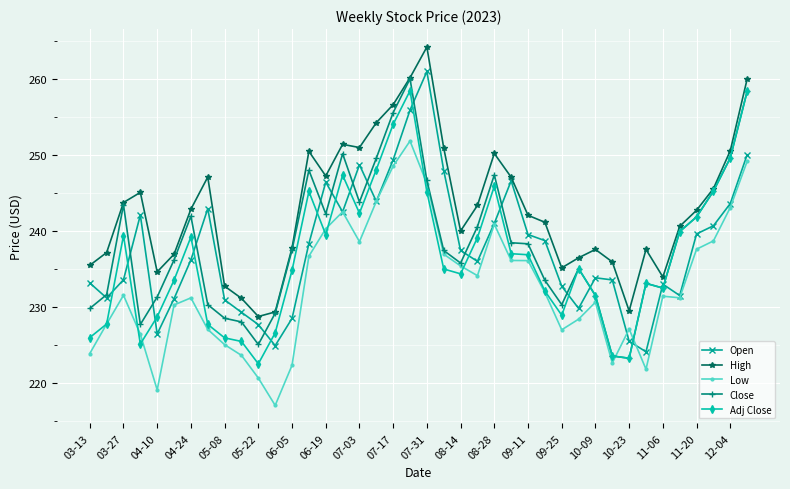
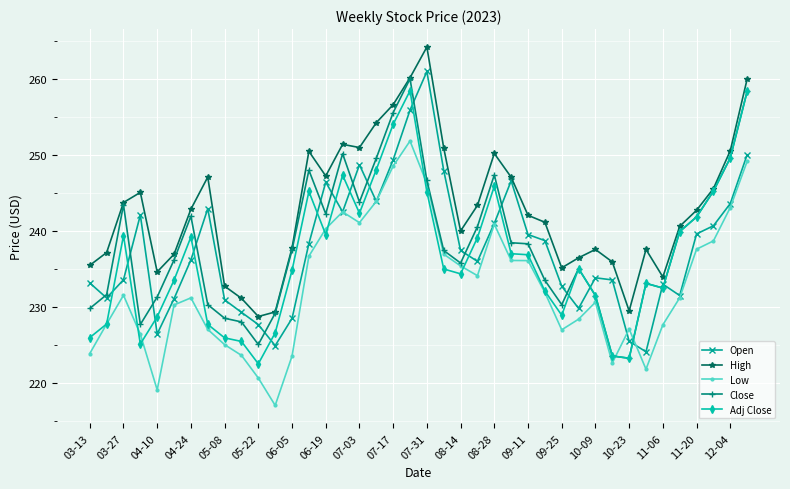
  {
    "Low": {
      "03-13": 224,
      "03-27": 232,
      "04-10": 219,
      "04-24": 231,
      "05-08": 225,
      "05-22": 221,
-     "06-05": 222,
+     "06-05": 224,
      "06-19": 240,
-     "07-03": 239,
+     "07-03": 241,
      "07-17": 249,
      "07-31": 246,
      "08-14": 235,
      "09-11": 236,
      "09-25": 227,
      "10-09": 231,
      "10-23": 227,
-     "11-06": 231,
+     "11-06": 228,
      "11-20": 238,
      "12-04": 243
    }
  }
